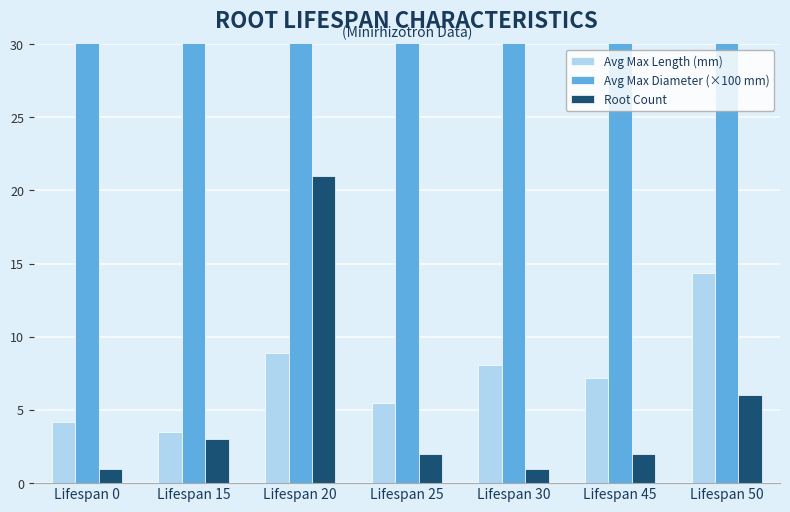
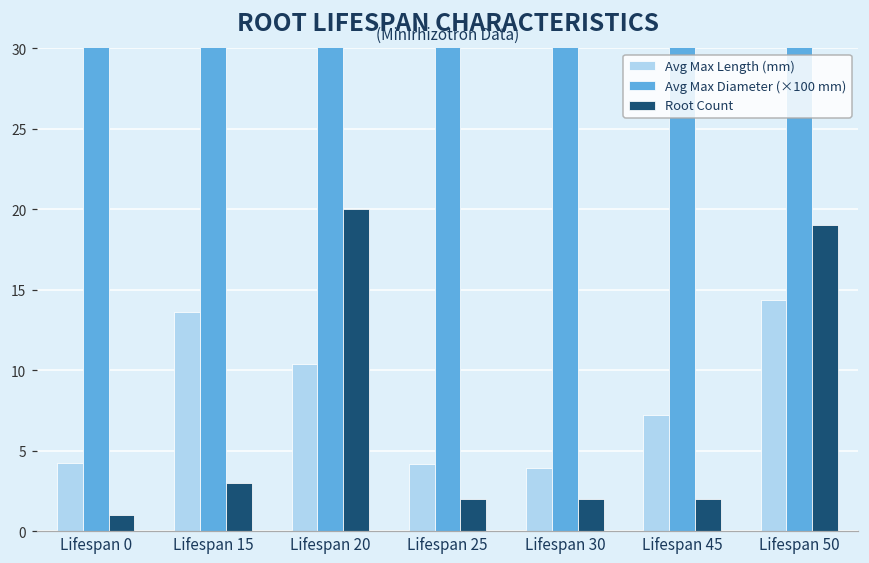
  {
    "Avg Max Length (mm)": {
      "Lifespan 0": 4.2,
-     "Lifespan 15": 3.5,
-     "Lifespan 20": 8.9,
-     "Lifespan 25": 5.5,
-     "Lifespan 30": 8.1,
+     "Lifespan 15": 13.6,
+     "Lifespan 20": 10.4,
+     "Lifespan 25": 4.2,
+     "Lifespan 30": 4.0,
      "Lifespan 45": 7.2,
      "Lifespan 50": 14.4
    },
    "Root Count": {
      "Lifespan 0": 1,
      "Lifespan 15": 3,
-     "Lifespan 20": 21,
+     "Lifespan 20": 20,
      "Lifespan 25": 2,
-     "Lifespan 30": 1,
+     "Lifespan 30": 2,
      "Lifespan 45": 2,
-     "Lifespan 50": 6
+     "Lifespan 50": 19
    }
  }
